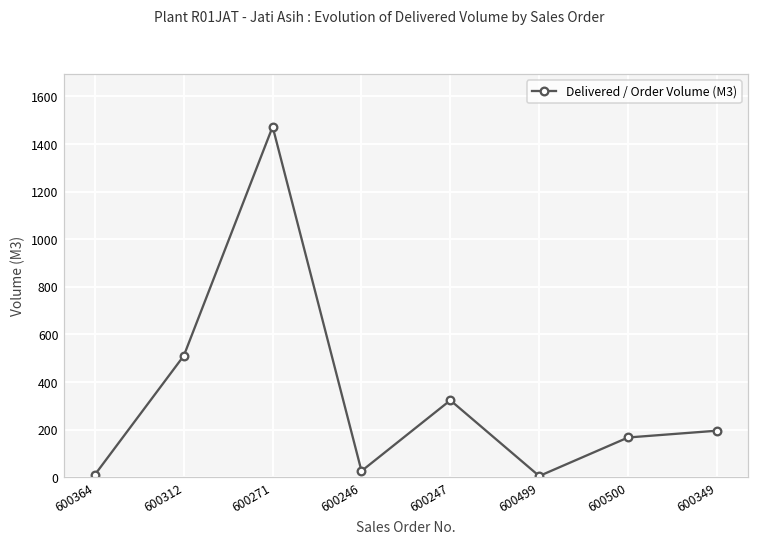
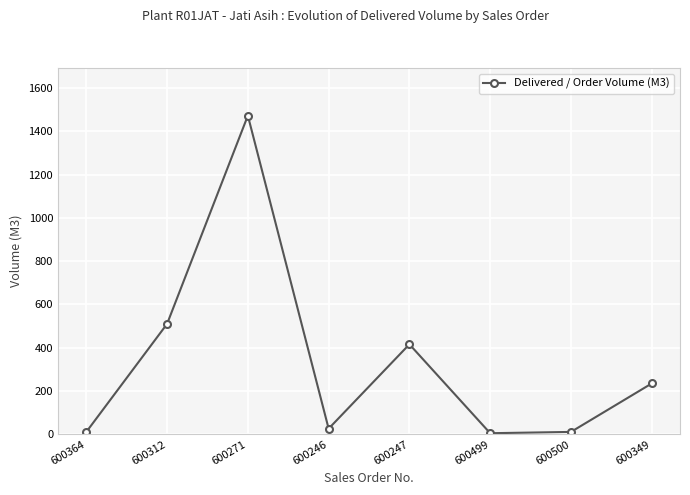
  {
    "600364": 10,
    "600312": 510,
    "600271": 1470,
    "600246": 30,
-   "600247": 320,
+   "600247": 420,
    "600499": 10,
-   "600500": 170,
-   "600349": 200
+   "600500": 10,
+   "600349": 240
  }
